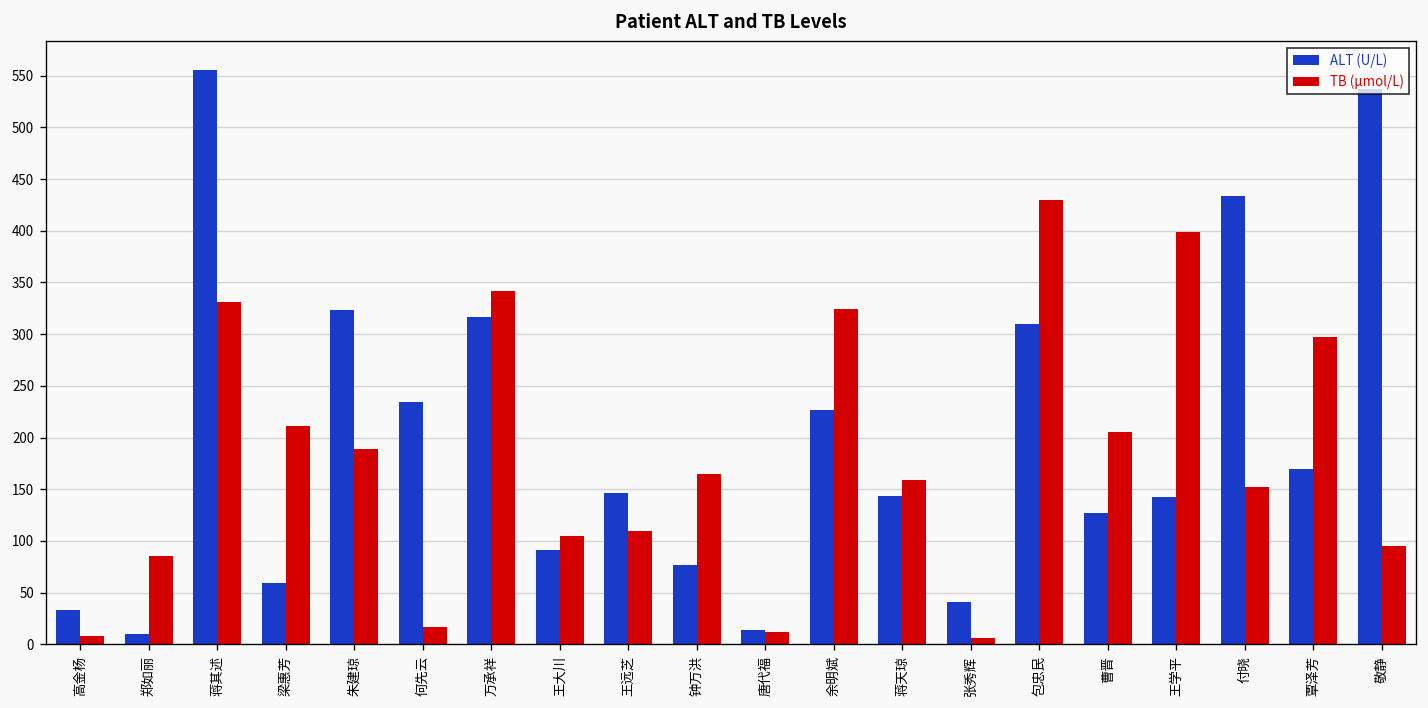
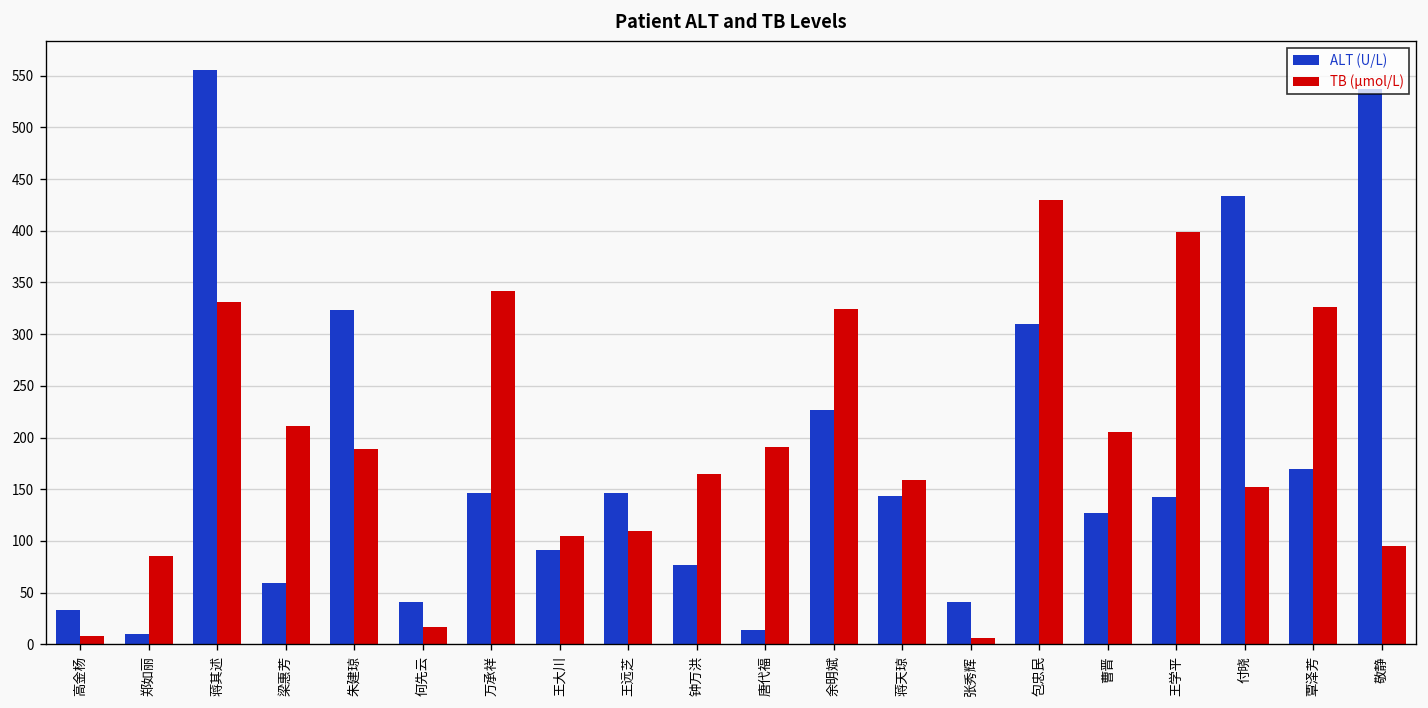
  {
    "ALT (U/L)": {
      "高金杨": 30,
      "郑如丽": 10,
      "蒋其述": 560,
      "梁惠芳": 60,
      "朱建琼": 320,
-     "何先云": 230,
-     "万承祥": 320,
+     "何先云": 40,
+     "万承祥": 150,
      "王大川": 90,
      "王远芝": 150,
      "钟万洪": 80,
      "唐代福": 10,
      "余明斌": 230,
      "蒋天琼": 140,
      "张秀辉": 40,
      "包忠民": 310,
      "曹晋": 130,
      "王学平": 140,
      "付晓": 430,
      "覃泽芳": 170
    },
    "TB (μmol/L)": {
      "高金杨": 10,
      "郑如丽": 90,
      "蒋其述": 330,
      "梁惠芳": 210,
      "朱建琼": 190,
      "何先云": 20,
      "万承祥": 340,
      "王大川": 110,
      "王远芝": 110,
      "钟万洪": 170,
-     "唐代福": 10,
+     "唐代福": 190,
      "余明斌": 320,
      "蒋天琼": 160,
      "张秀辉": 10,
      "包忠民": 430,
      "曹晋": 210,
      "王学平": 400,
      "付晓": 150,
-     "覃泽芳": 300,
+     "覃泽芳": 330,
      "敬静": 100
    }
  }
